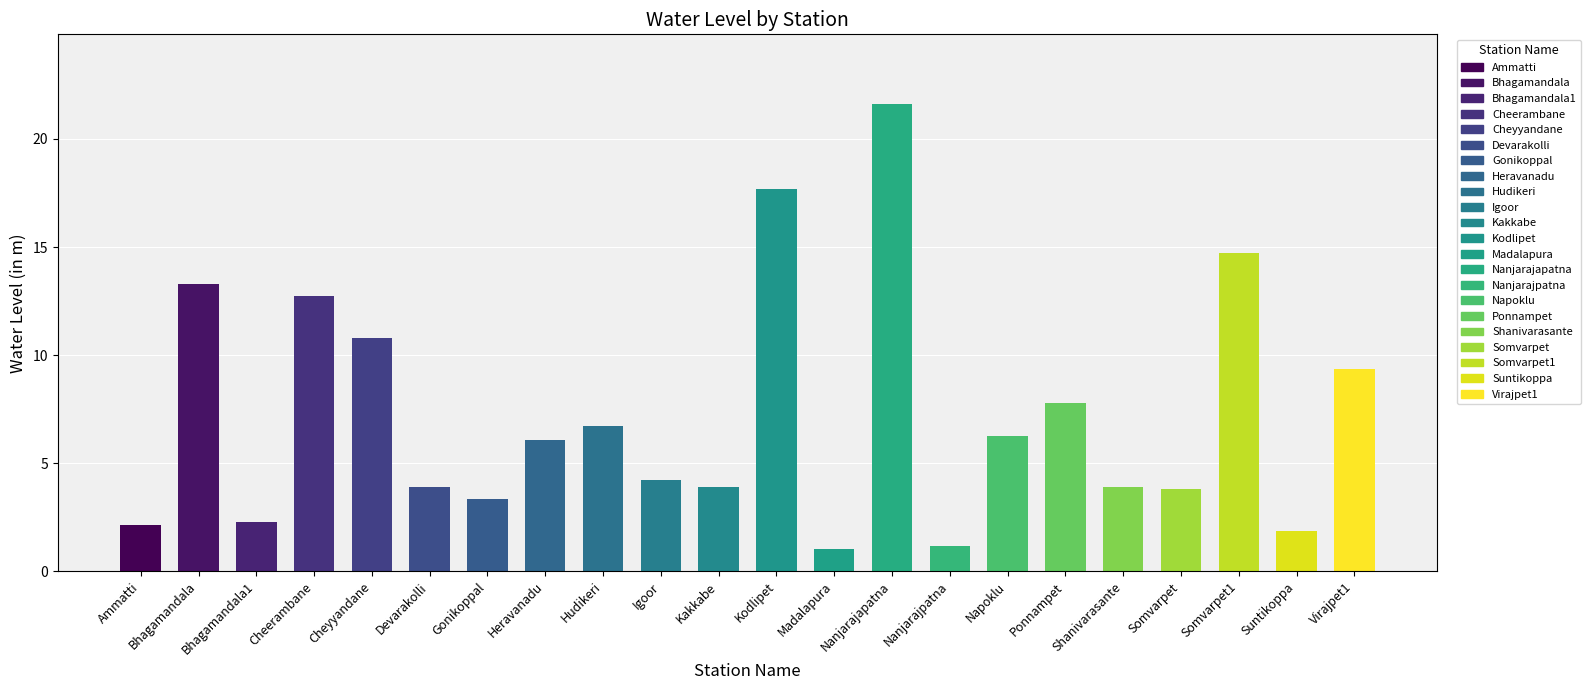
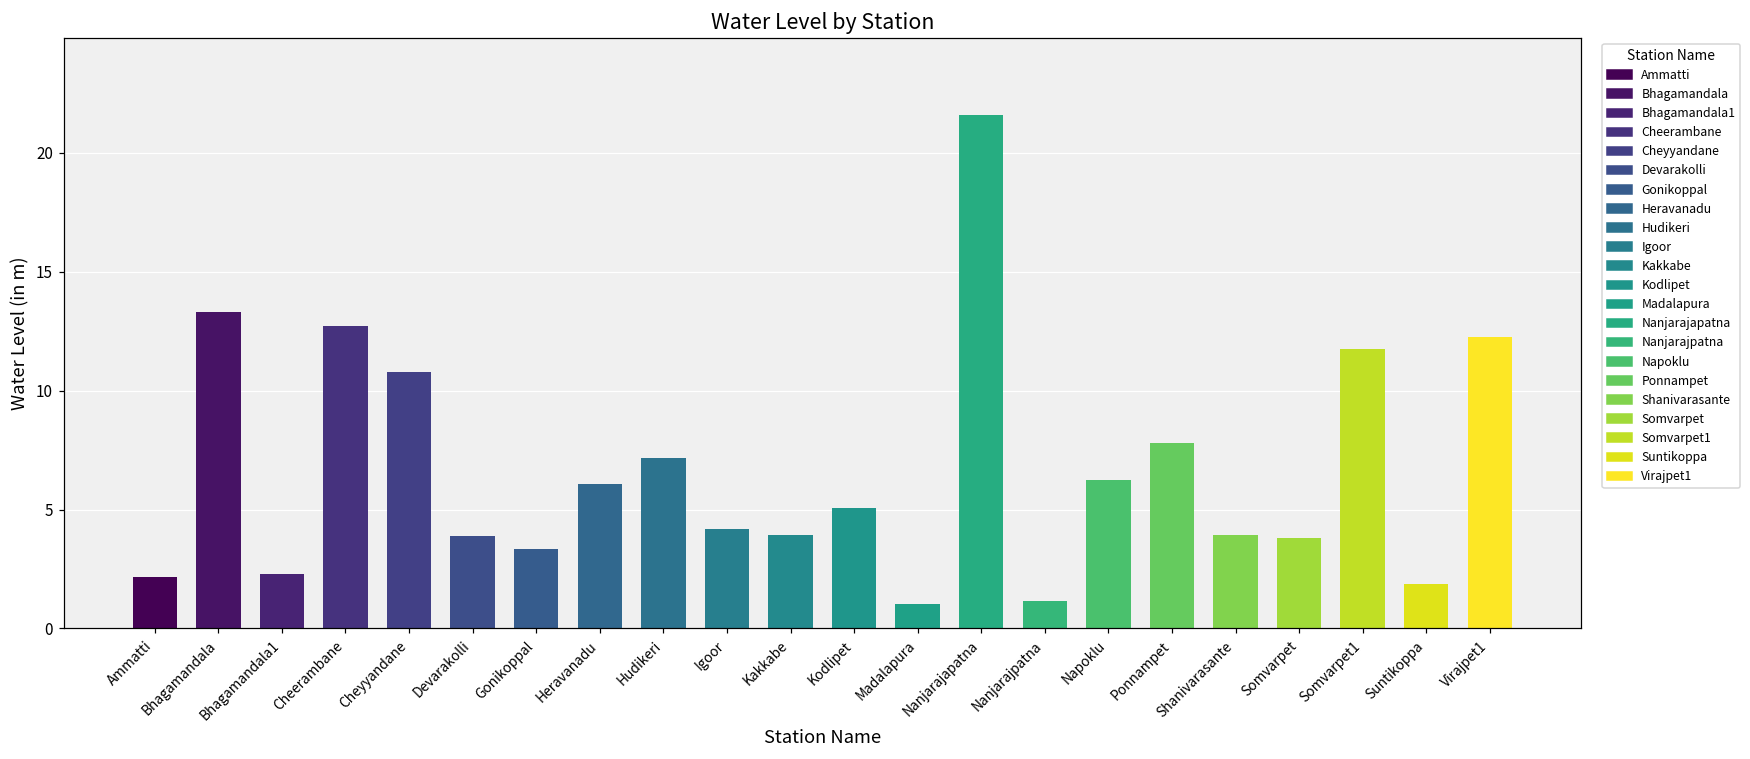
  {
    "Ammatti": 2.2,
    "Bhagamandala": 13.3,
    "Bhagamandala1": 2.3,
    "Cheerambane": 12.7,
    "Cheyyandane": 10.8,
    "Devarakolli": 3.9,
    "Gonikoppal": 3.3,
    "Heravanadu": 6.1,
-   "Hudikeri": 6.7,
+   "Hudikeri": 7.2,
    "Igoor": 4.2,
    "Kakkabe": 3.9,
-   "Kodlipet": 17.7,
+   "Kodlipet": 5.1,
    "Madalapura": 1.0,
    "Nanjarajapatna": 21.6,
    "Nanjarajpatna": 1.2,
    "Napoklu": 6.2,
    "Ponnampet": 7.8,
    "Shanivarasante": 3.9,
    "Somvarpet": 3.8,
-   "Somvarpet1": 14.7,
+   "Somvarpet1": 11.8,
    "Suntikoppa": 1.9,
-   "Virajpet1": 9.4
+   "Virajpet1": 12.3
  }
